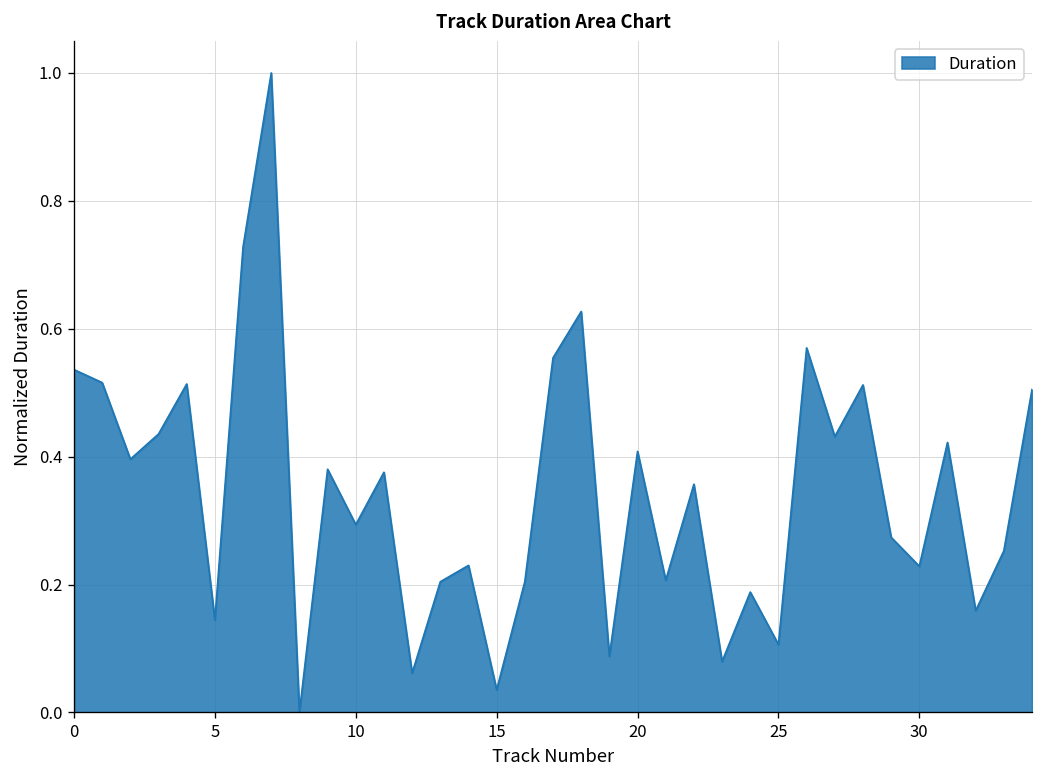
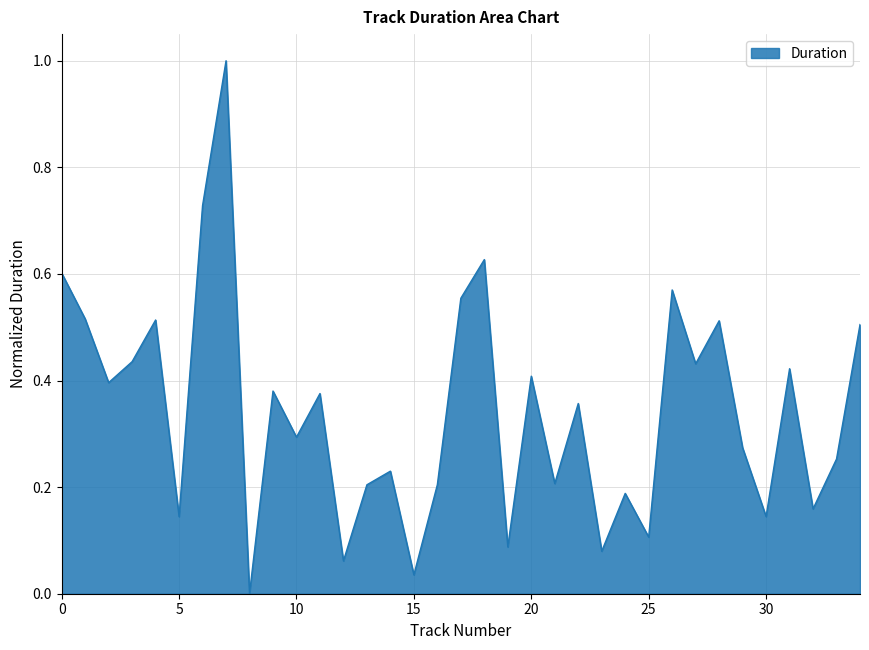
  {
-   "0": 0.54,
+   "0": 0.60,
    "5": 0.14,
    "10": 0.29,
    "15": 0.04,
    "20": 0.41,
    "25": 0.11,
-   "30": 0.23
+   "30": 0.14
  }
